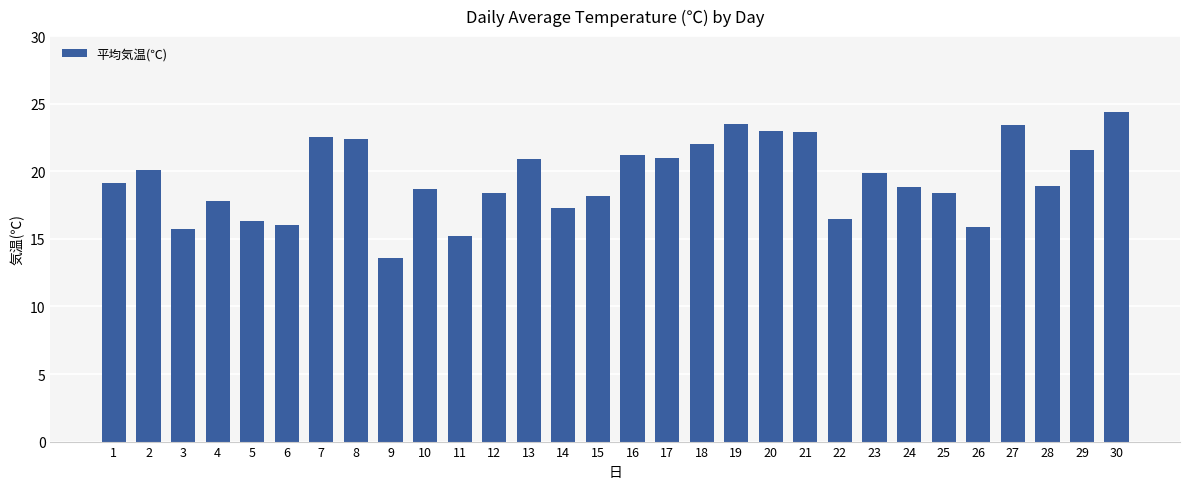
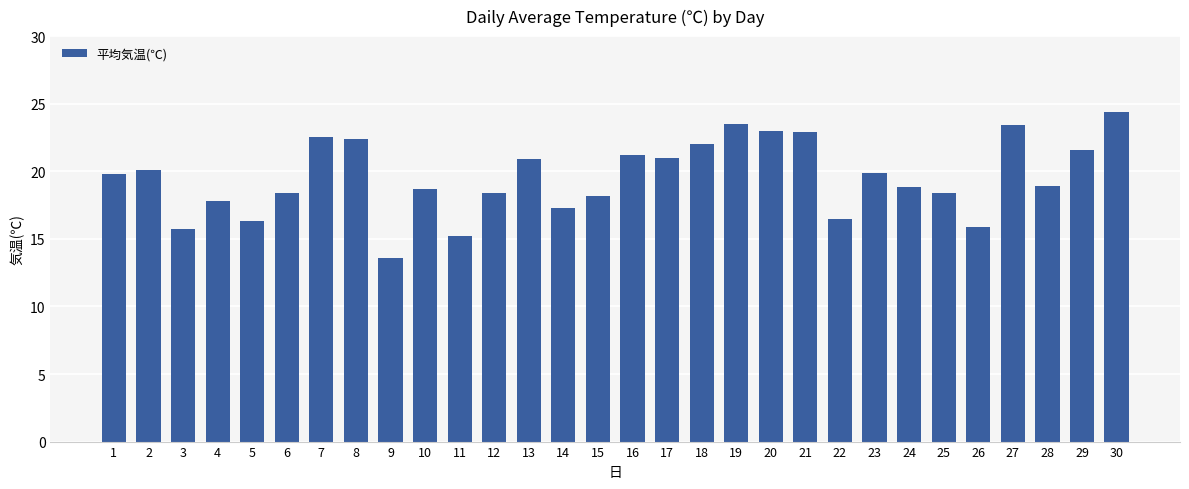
  {
-   "1": 19.1,
+   "1": 19.8,
    "2": 20.1,
    "3": 15.7,
    "4": 17.8,
    "5": 16.3,
-   "6": 16.0,
+   "6": 18.4,
    "7": 22.5,
    "8": 22.4,
    "9": 13.6,
    "10": 18.7,
    "11": 15.2,
    "12": 18.4,
    "13": 20.9,
    "14": 17.3,
    "15": 18.2,
    "16": 21.2,
    "17": 21.0,
    "18": 22.0,
    "19": 23.5,
    "20": 23.0,
    "21": 22.9,
    "22": 16.5,
    "23": 19.9,
    "24": 18.8,
    "25": 18.4,
    "26": 15.9,
    "27": 23.4,
    "28": 18.9,
    "29": 21.6,
    "30": 24.4
  }
